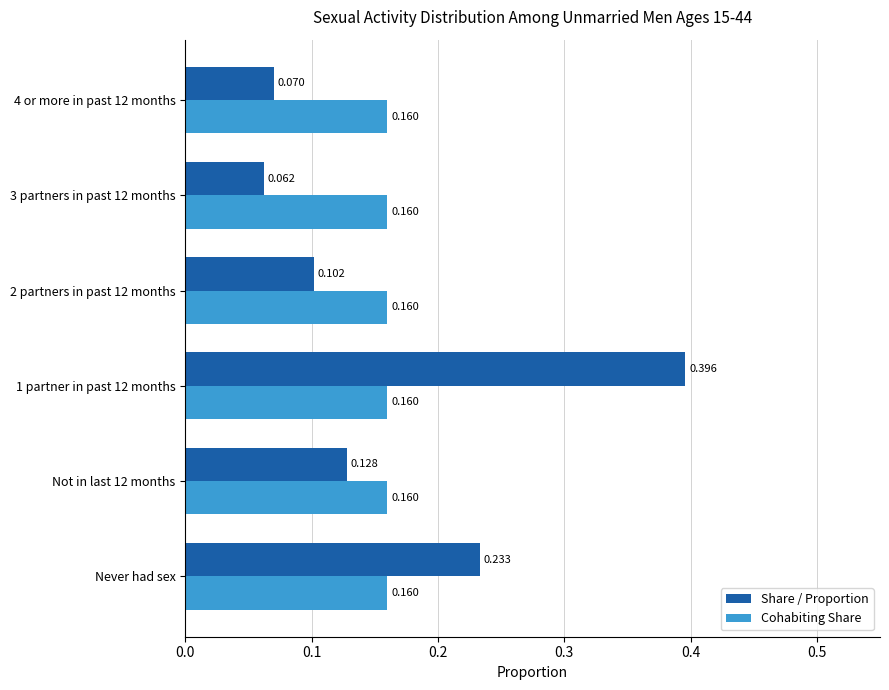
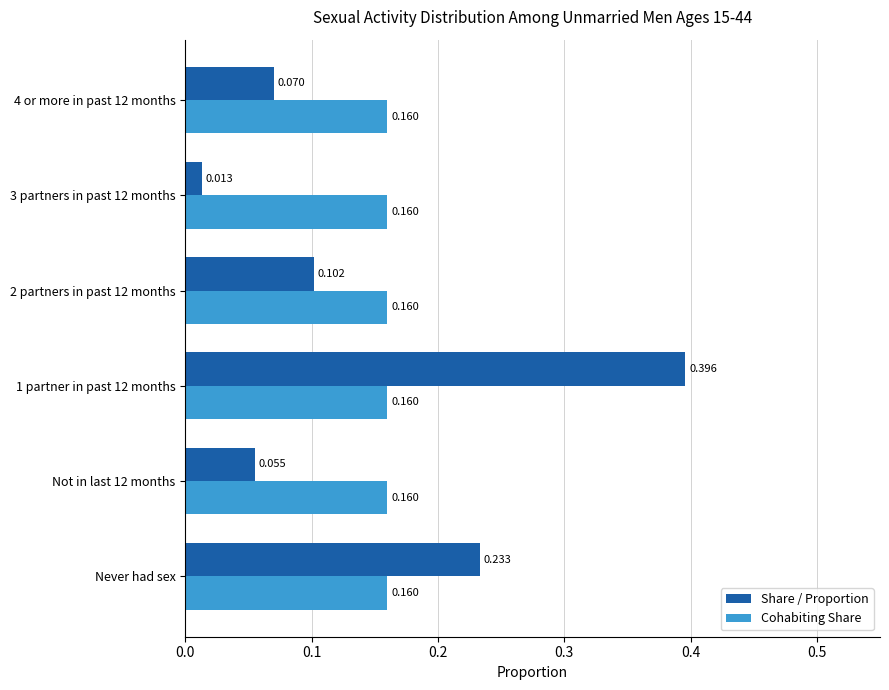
  {
    "Share / Proportion": {
      "4 or more in past 12 months": 0.070,
-     "3 partners in past 12 months": 0.062,
+     "3 partners in past 12 months": 0.013,
      "2 partners in past 12 months": 0.102,
      "1 partner in past 12 months": 0.396,
-     "Not in last 12 months": 0.128,
+     "Not in last 12 months": 0.055,
      "Never had sex": 0.233
    },
    "Cohabiting Share": {
      "4 or more in past 12 months": 0.160,
      "3 partners in past 12 months": 0.160,
      "2 partners in past 12 months": 0.160,
      "1 partner in past 12 months": 0.160,
      "Not in last 12 months": 0.160,
      "Never had sex": 0.160
    }
  }
